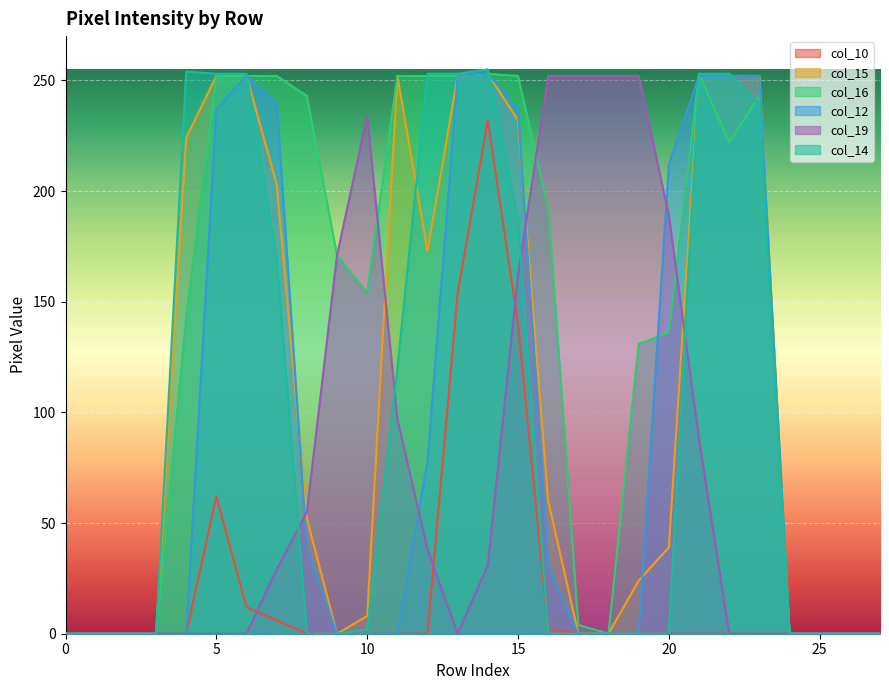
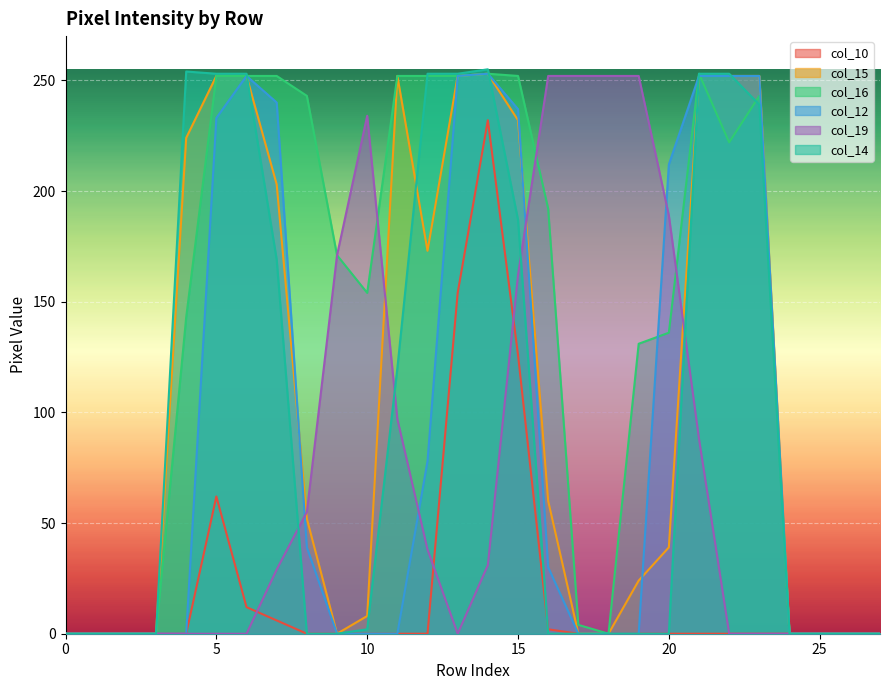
  {
    "col_10": {
      "5": 62,
-     "15": 140
+     "15": 126
    },
    "col_15": {
      "10": 8,
      "15": 232,
      "20": 39
    },
    "col_12": {
-     "5": 237,
+     "5": 233,
      "15": 237,
      "20": 212
    },
    "col_19": {
      "5": 0,
      "10": 234,
      "15": 162,
      "20": 189
    }
  }
